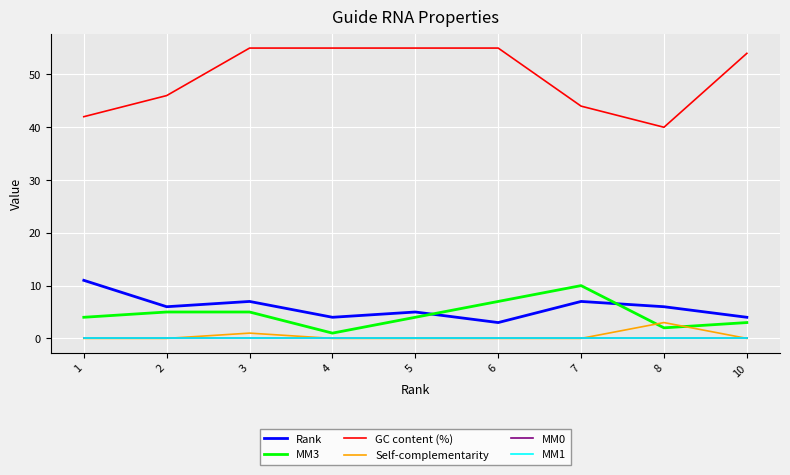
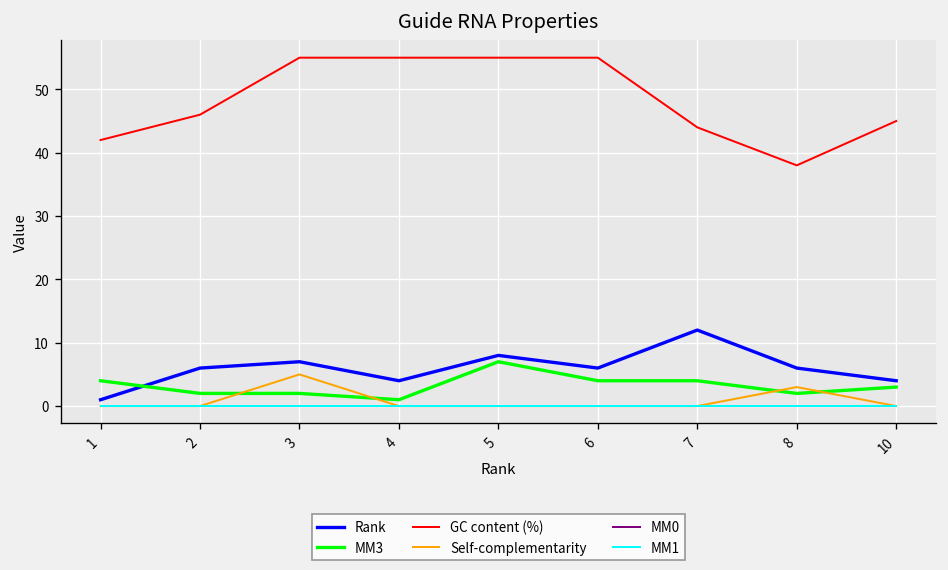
  {
    "Rank": {
-     "1": 11,
+     "1": 1,
      "2": 6,
      "3": 7,
      "4": 4,
-     "5": 5,
-     "6": 3,
-     "7": 7,
+     "5": 8,
+     "6": 6,
+     "7": 12,
      "8": 6,
      "10": 4
    },
    "MM3": {
      "1": 4,
-     "2": 5,
-     "3": 5,
+     "2": 2,
+     "3": 2,
      "4": 1,
-     "5": 4,
-     "6": 7,
-     "7": 10,
+     "5": 7,
+     "6": 4,
+     "7": 4,
      "8": 2,
      "10": 3
    },
    "GC content (%)": {
      "1": 42,
      "2": 46,
      "3": 55,
      "4": 55,
      "5": 55,
      "6": 55,
      "7": 44,
-     "8": 40,
-     "10": 54
+     "8": 38,
+     "10": 45
    },
    "Self-complementarity": {
-     "3": 1,
+     "3": 5,
      "8": 3
    },
    "MM1": {
      "3": 0,
      "8": 0
    }
  }
